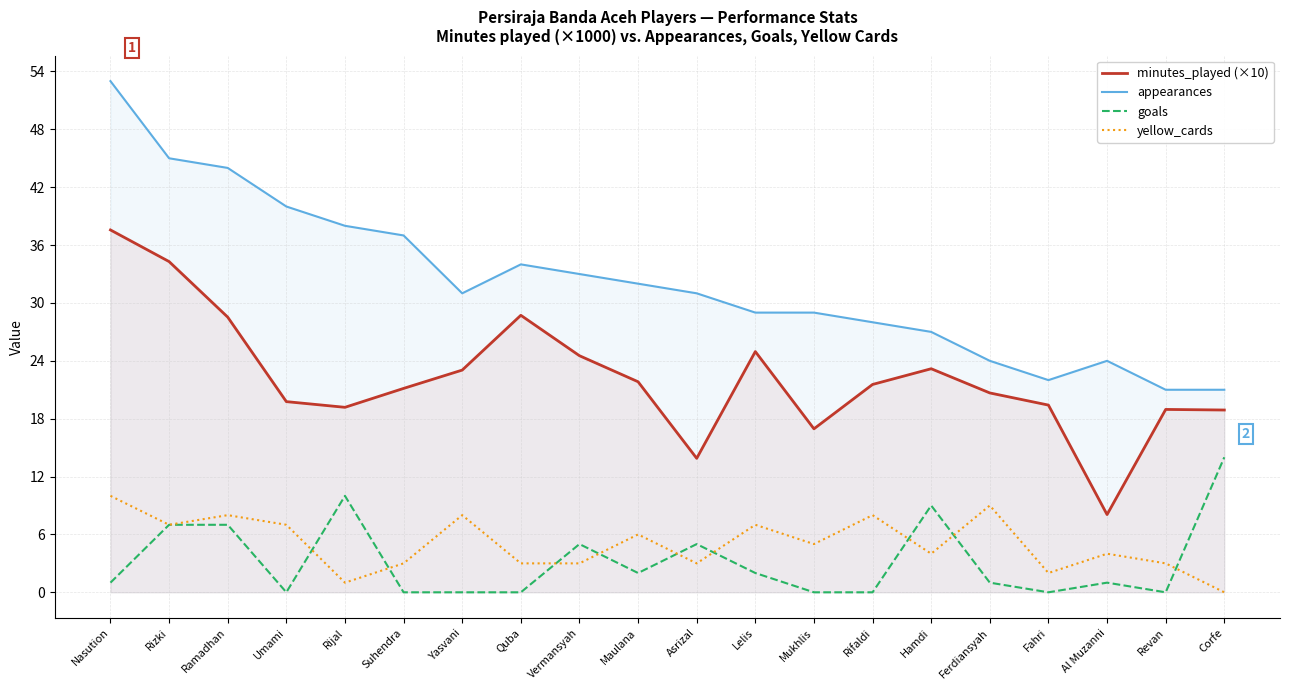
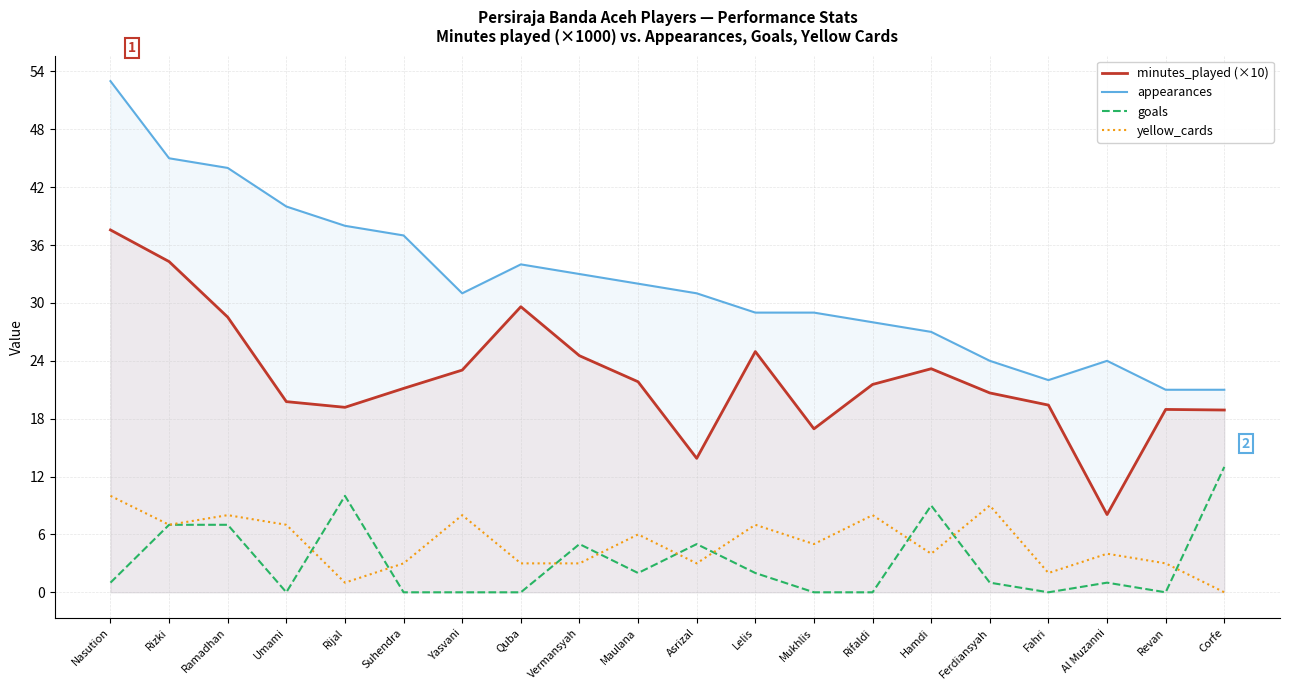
  {
    "minutes_played (×10)": {
      "Nasution": 38,
      "Rizki": 34,
      "Ramadhan": 29,
      "Umami": 20,
      "Rijal": 19,
      "Suhendra": 21,
      "Yasvani": 23,
-     "Quba": 29,
+     "Quba": 30,
      "Vermansyah": 25,
      "Maulana": 22,
      "Asrizal": 14,
      "Lelis": 25,
      "Mukhlis": 17,
      "Rifaldi": 22,
      "Hamdi": 23,
      "Ferdiansyah": 21,
      "Fahri": 19,
      "Al Muzanni": 8,
      "Revan": 19,
      "Corfe": 19
    },
    "appearances": {
      "Nasution": 53,
      "Rizki": 45,
      "Ramadhan": 44,
      "Umami": 40,
      "Rijal": 38,
      "Suhendra": 37,
      "Yasvani": 31,
      "Quba": 34,
      "Vermansyah": 33,
      "Maulana": 32,
      "Asrizal": 31,
      "Lelis": 29,
      "Mukhlis": 29,
      "Rifaldi": 28,
      "Hamdi": 27,
      "Ferdiansyah": 24,
      "Fahri": 22,
      "Al Muzanni": 24,
      "Revan": 21,
      "Corfe": 21
    },
    "goals": {
      "Nasution": 1,
      "Ramadhan": 7,
      "Umami": 0,
      "Rijal": 10,
      "Suhendra": 0,
      "Yasvani": 0,
      "Quba": 0,
      "Vermansyah": 5,
      "Maulana": 2,
      "Asrizal": 5,
      "Lelis": 2,
      "Mukhlis": 0,
      "Rifaldi": 0,
      "Hamdi": 9,
      "Ferdiansyah": 1,
      "Fahri": 0,
      "Al Muzanni": 1,
      "Revan": 0,
-     "Corfe": 14
+     "Corfe": 13
    },
    "yellow_cards": {
      "Nasution": 10,
      "Ramadhan": 8,
      "Umami": 7,
      "Rijal": 1,
      "Suhendra": 3,
      "Yasvani": 8,
      "Quba": 3,
      "Vermansyah": 3,
      "Maulana": 6,
      "Asrizal": 3,
      "Lelis": 7,
      "Mukhlis": 5,
      "Rifaldi": 8,
      "Hamdi": 4,
      "Ferdiansyah": 9,
      "Fahri": 2,
      "Al Muzanni": 4,
      "Revan": 3,
      "Corfe": 0
    }
  }
